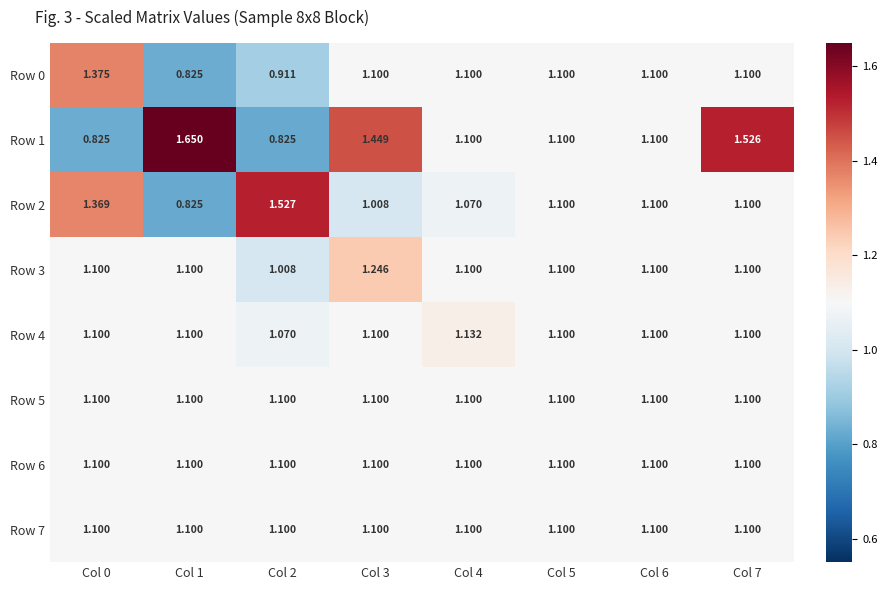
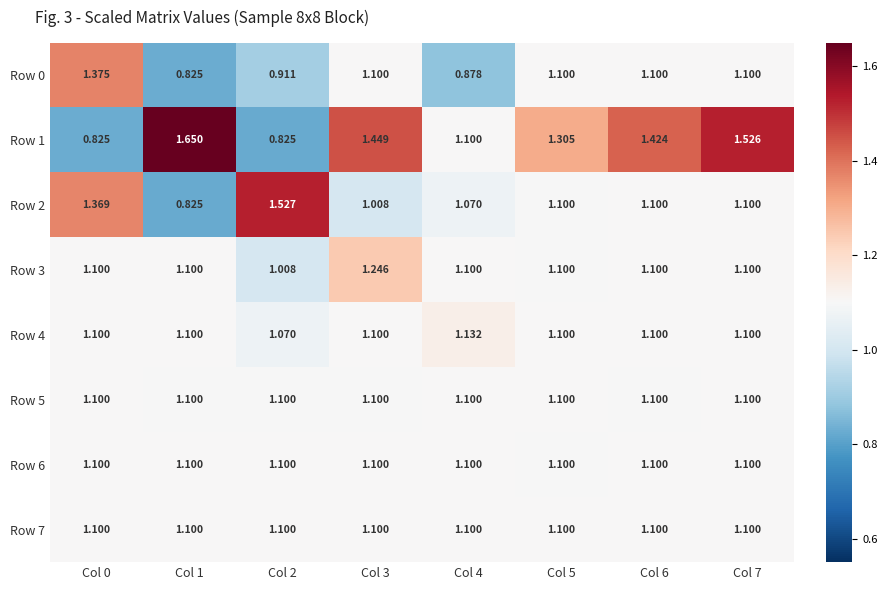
  {
    "Row 0": {
      "Col 0": 1.375,
      "Col 1": 0.825,
      "Col 2": 0.911,
      "Col 3": 1.100,
-     "Col 4": 1.100,
+     "Col 4": 0.878,
      "Col 5": 1.100,
      "Col 6": 1.100,
      "Col 7": 1.100
    },
    "Row 1": {
      "Col 0": 0.825,
      "Col 1": 1.650,
      "Col 2": 0.825,
      "Col 3": 1.449,
      "Col 4": 1.100,
-     "Col 5": 1.100,
-     "Col 6": 1.100,
+     "Col 5": 1.305,
+     "Col 6": 1.424,
      "Col 7": 1.526
    },
    "Row 2": {
      "Col 0": 1.369,
      "Col 1": 0.825,
      "Col 2": 1.527,
      "Col 3": 1.008,
      "Col 4": 1.070,
      "Col 5": 1.100,
      "Col 6": 1.100,
      "Col 7": 1.100
    },
    "Row 3": {
      "Col 0": 1.100,
      "Col 1": 1.100,
      "Col 2": 1.008,
      "Col 3": 1.246,
      "Col 4": 1.100,
      "Col 5": 1.100,
      "Col 6": 1.100,
      "Col 7": 1.100
    },
    "Row 4": {
      "Col 0": 1.100,
      "Col 1": 1.100,
      "Col 2": 1.070,
      "Col 3": 1.100,
      "Col 4": 1.132,
      "Col 5": 1.100,
      "Col 6": 1.100,
      "Col 7": 1.100
    },
    "Row 5": {
      "Col 0": 1.100,
      "Col 1": 1.100,
      "Col 2": 1.100,
      "Col 3": 1.100,
      "Col 4": 1.100,
      "Col 5": 1.100,
      "Col 6": 1.100,
      "Col 7": 1.100
    },
    "Row 6": {
      "Col 0": 1.100,
      "Col 1": 1.100,
      "Col 2": 1.100,
      "Col 3": 1.100,
      "Col 4": 1.100,
      "Col 5": 1.100,
      "Col 6": 1.100,
      "Col 7": 1.100
    },
    "Row 7": {
      "Col 0": 1.100,
      "Col 1": 1.100,
      "Col 2": 1.100,
      "Col 3": 1.100,
      "Col 4": 1.100,
      "Col 5": 1.100,
      "Col 6": 1.100,
      "Col 7": 1.100
    }
  }
